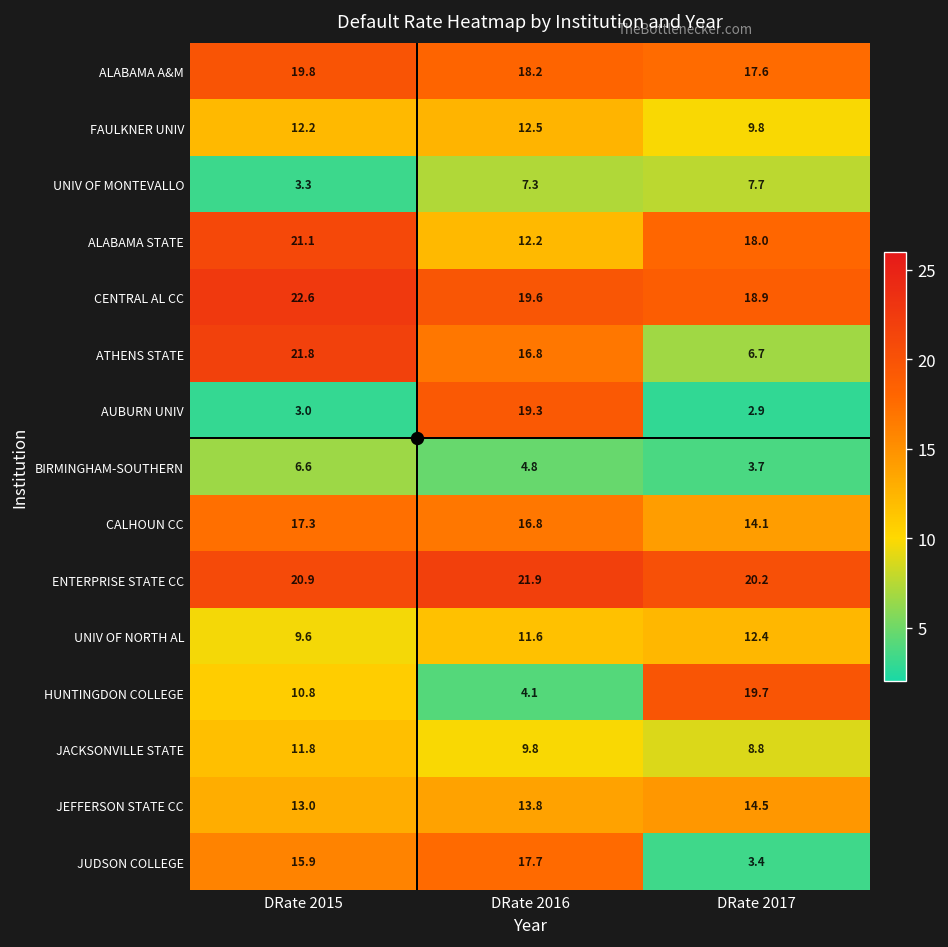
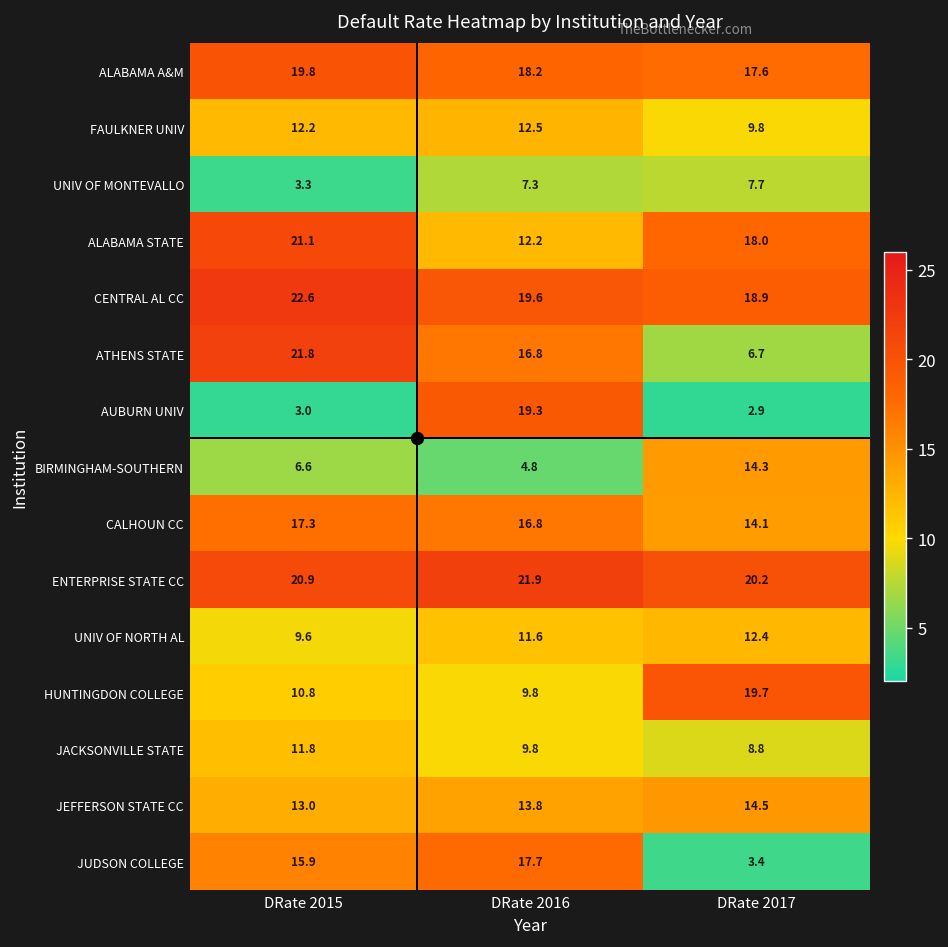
  {
    "ALABAMA A&M": {
      "DRate 2015": 19.8,
      "DRate 2016": 18.2,
      "DRate 2017": 17.6
    },
    "FAULKNER UNIV": {
      "DRate 2015": 12.2,
      "DRate 2016": 12.5,
      "DRate 2017": 9.8
    },
    "UNIV OF MONTEVALLO": {
      "DRate 2015": 3.3,
      "DRate 2016": 7.3,
      "DRate 2017": 7.7
    },
    "ALABAMA STATE": {
      "DRate 2015": 21.1,
      "DRate 2016": 12.2,
      "DRate 2017": 18.0
    },
    "CENTRAL AL CC": {
      "DRate 2015": 22.6,
      "DRate 2016": 19.6,
      "DRate 2017": 18.9
    },
    "ATHENS STATE": {
      "DRate 2015": 21.8,
      "DRate 2016": 16.8,
      "DRate 2017": 6.7
    },
    "AUBURN UNIV": {
      "DRate 2015": 3.0,
      "DRate 2016": 19.3,
      "DRate 2017": 2.9
    },
    "BIRMINGHAM-SOUTHERN": {
      "DRate 2015": 6.6,
      "DRate 2016": 4.8,
-     "DRate 2017": 3.7
+     "DRate 2017": 14.3
    },
    "CALHOUN CC": {
      "DRate 2015": 17.3,
      "DRate 2016": 16.8,
      "DRate 2017": 14.1
    },
    "ENTERPRISE STATE CC": {
      "DRate 2015": 20.9,
      "DRate 2016": 21.9,
      "DRate 2017": 20.2
    },
    "UNIV OF NORTH AL": {
      "DRate 2015": 9.6,
      "DRate 2016": 11.6,
      "DRate 2017": 12.4
    },
    "HUNTINGDON COLLEGE": {
      "DRate 2015": 10.8,
-     "DRate 2016": 4.1,
+     "DRate 2016": 9.8,
      "DRate 2017": 19.7
    },
    "JACKSONVILLE STATE": {
      "DRate 2015": 11.8,
      "DRate 2016": 9.8,
      "DRate 2017": 8.8
    },
    "JEFFERSON STATE CC": {
      "DRate 2015": 13.0,
      "DRate 2016": 13.8,
      "DRate 2017": 14.5
    },
    "JUDSON COLLEGE": {
      "DRate 2015": 15.9,
      "DRate 2016": 17.7,
      "DRate 2017": 3.4
    }
  }
